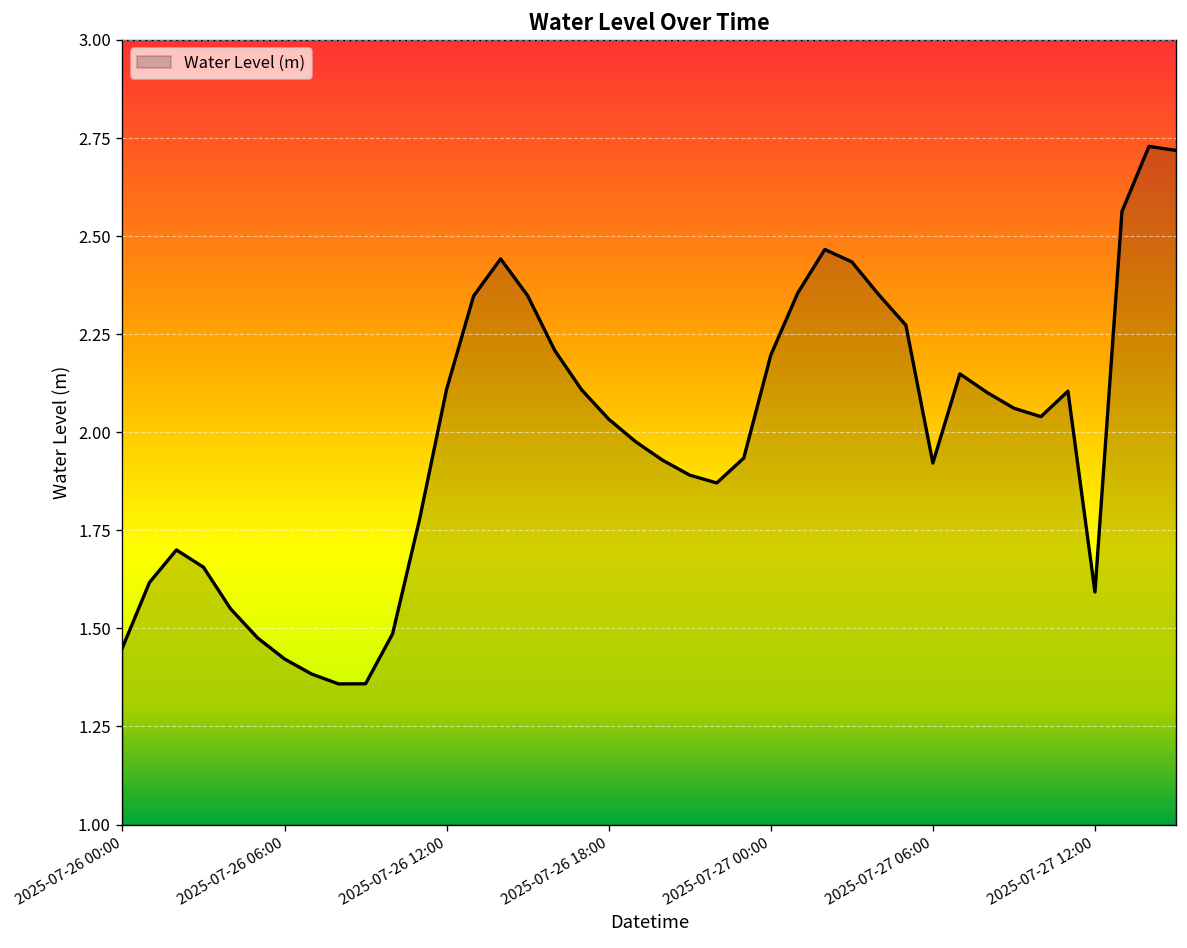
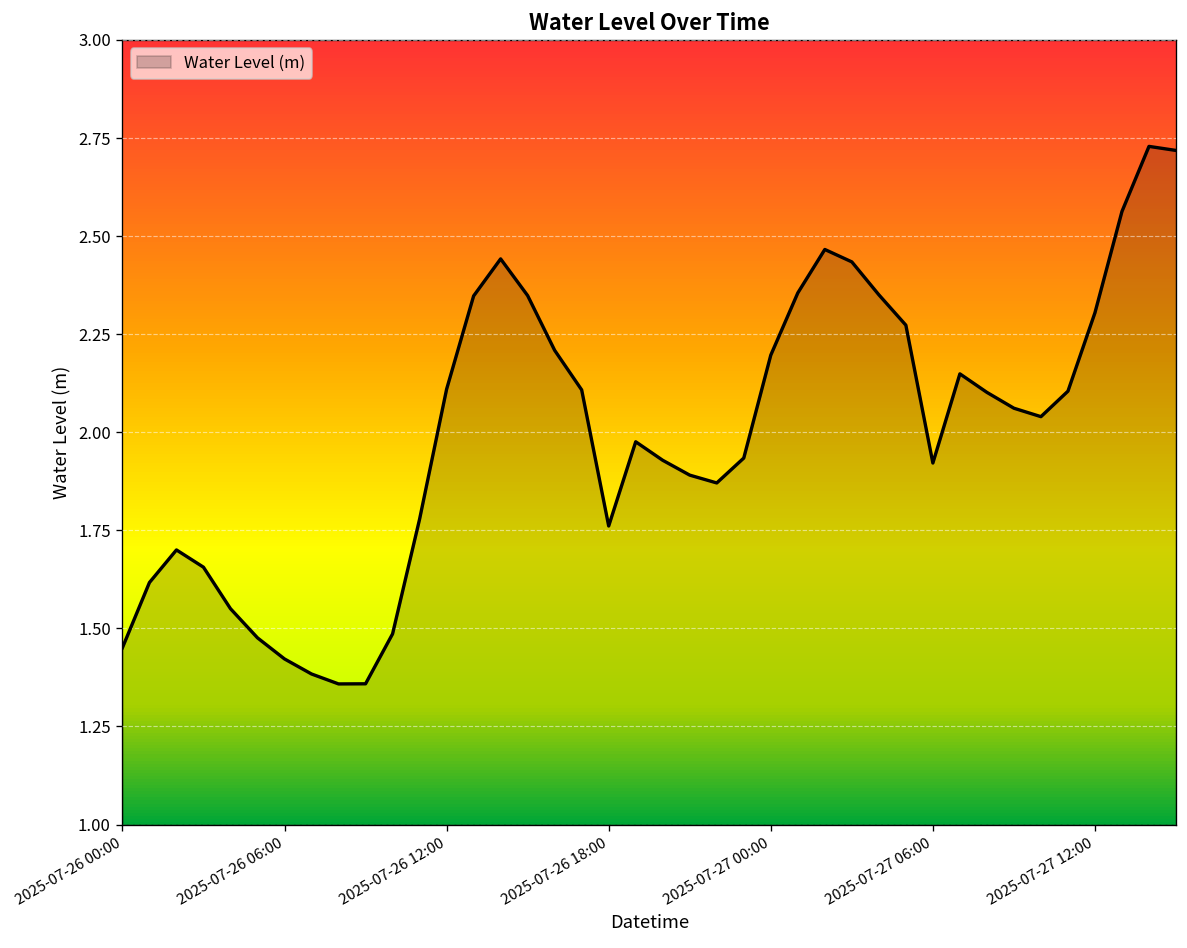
  {
    "2025-07-26 00:00": 1.45,
    "2025-07-26 06:00": 1.42,
    "2025-07-26 12:00": 2.11,
-   "2025-07-26 18:00": 2.03,
+   "2025-07-26 18:00": 1.76,
    "2025-07-27 00:00": 2.20,
    "2025-07-27 06:00": 1.92,
-   "2025-07-27 12:00": 1.59
+   "2025-07-27 12:00": 2.30
  }
